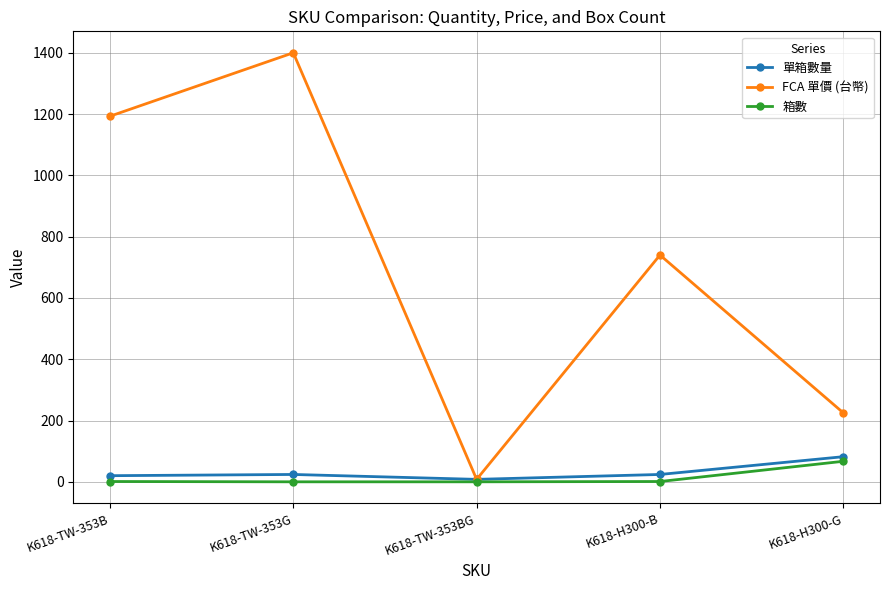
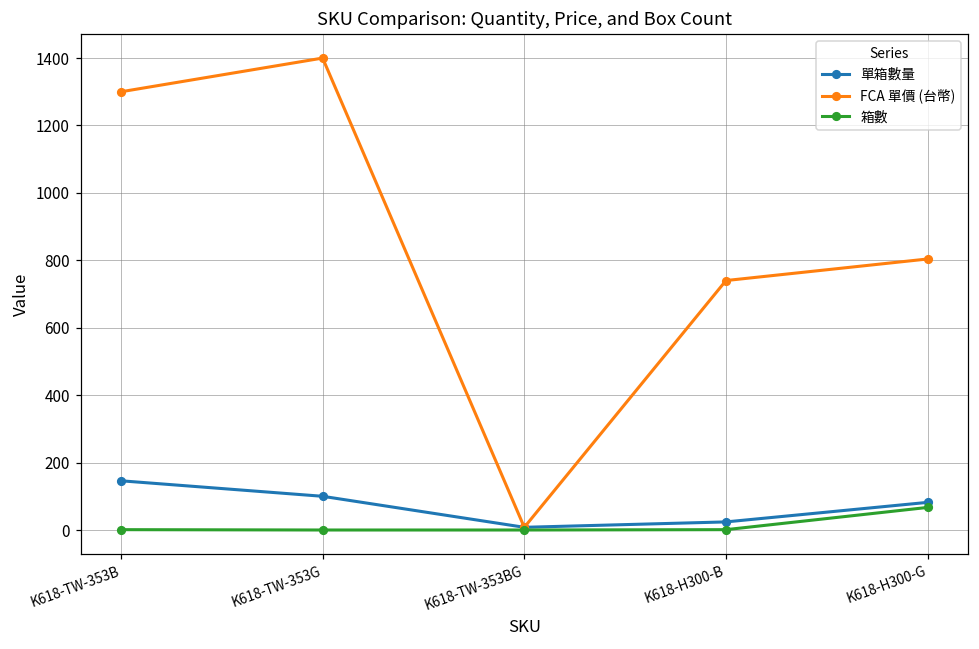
  {
    "單箱數量": {
-     "K618-TW-353B": 20,
-     "K618-TW-353G": 20,
+     "K618-TW-353B": 150,
+     "K618-TW-353G": 100,
      "K618-H300-B": 20,
      "K618-H300-G": 80
    },
    "FCA 單價 (台幣)": {
-     "K618-TW-353B": 1190,
+     "K618-TW-353B": 1300,
      "K618-TW-353G": 1400,
      "K618-H300-B": 740,
-     "K618-H300-G": 230
+     "K618-H300-G": 800
    },
    "箱數": {
      "K618-TW-353B": 0,
      "K618-TW-353G": 0,
      "K618-H300-B": 0,
      "K618-H300-G": 70
    }
  }
